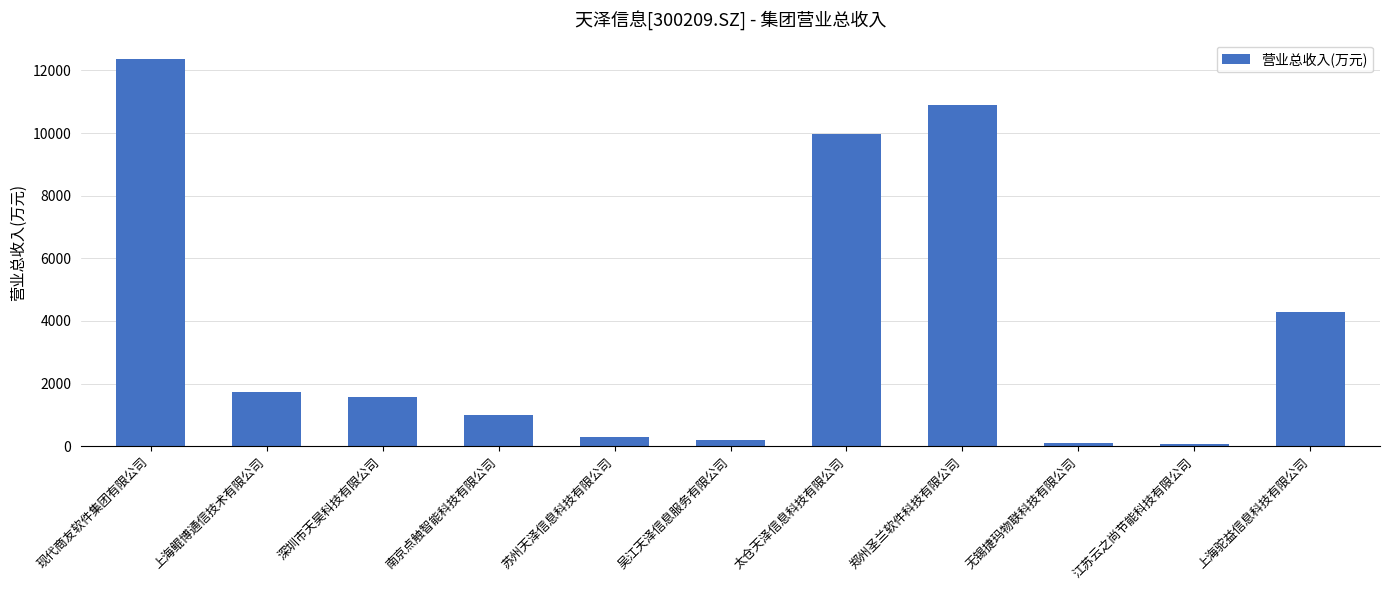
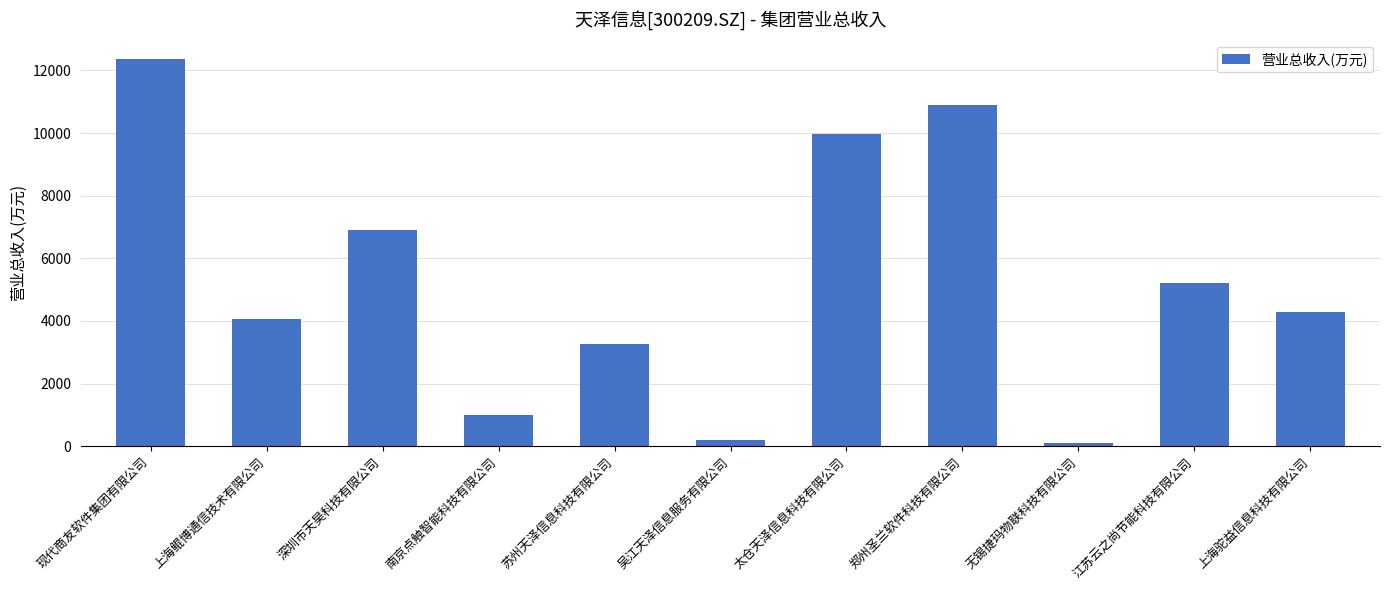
  {
    "现代商友软件集团有限公司": 12400,
-   "上海鲲博通信技术有限公司": 1700,
-   "深圳市天昊科技有限公司": 1600,
+   "上海鲲博通信技术有限公司": 4100,
+   "深圳市天昊科技有限公司": 6900,
    "南京点触智能科技有限公司": 1000,
-   "苏州天泽信息科技有限公司": 300,
+   "苏州天泽信息科技有限公司": 3300,
    "吴江天泽信息服务有限公司": 200,
    "太仓天泽信息科技有限公司": 10000,
    "郑州圣兰软件科技有限公司": 10900,
    "无锡捷玛物联科技有限公司": 100,
-   "江苏云之尚节能科技有限公司": 100,
+   "江苏云之尚节能科技有限公司": 5200,
    "上海驼益信息科技有限公司": 4300
  }
